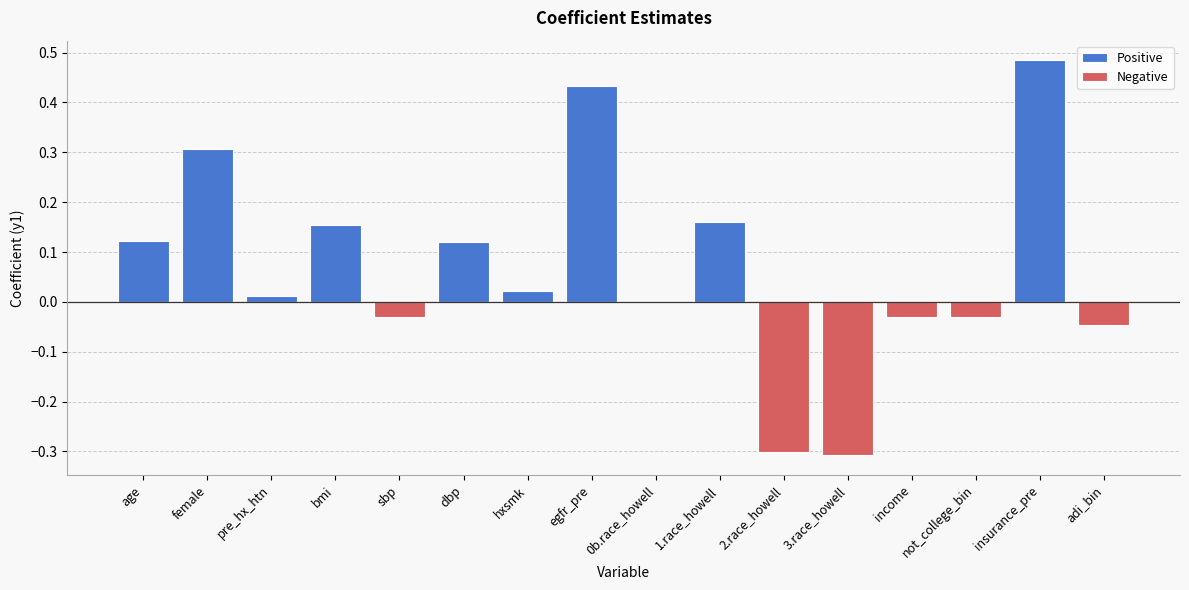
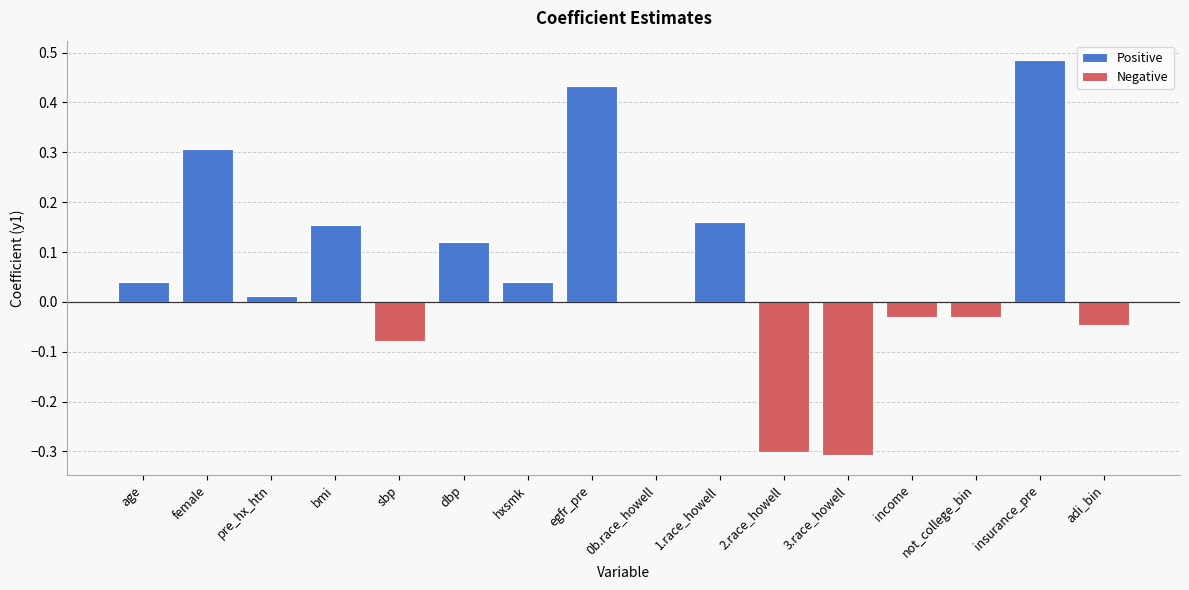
  {
    "Positive": {
-     "age": 0.12,
+     "age": 0.04,
      "female": 0.31,
      "pre_hx_htn": 0.01,
      "bmi": 0.15,
      "sbp": 0.00,
      "dbp": 0.12,
-     "hxsmk": 0.02,
+     "hxsmk": 0.04,
      "egfr_pre": 0.43,
      "0b.race_howell": 0.00,
      "1.race_howell": 0.16,
      "2.race_howell": 0.00,
      "3.race_howell": 0.00,
      "income": 0.00,
      "not_college_bin": 0.00,
      "insurance_pre": 0.48,
      "adi_bin": 0.00
    },
    "Negative": {
      "age": 0.00,
      "female": 0.00,
      "pre_hx_htn": 0.00,
      "bmi": 0.00,
-     "sbp": -0.03,
+     "sbp": -0.08,
      "dbp": 0.00,
      "hxsmk": 0.00,
      "egfr_pre": 0.00,
      "0b.race_howell": 0.00,
      "1.race_howell": 0.00,
      "2.race_howell": -0.30,
      "3.race_howell": -0.31,
      "income": -0.03,
      "not_college_bin": -0.03,
      "insurance_pre": 0.00,
      "adi_bin": -0.05
    }
  }
